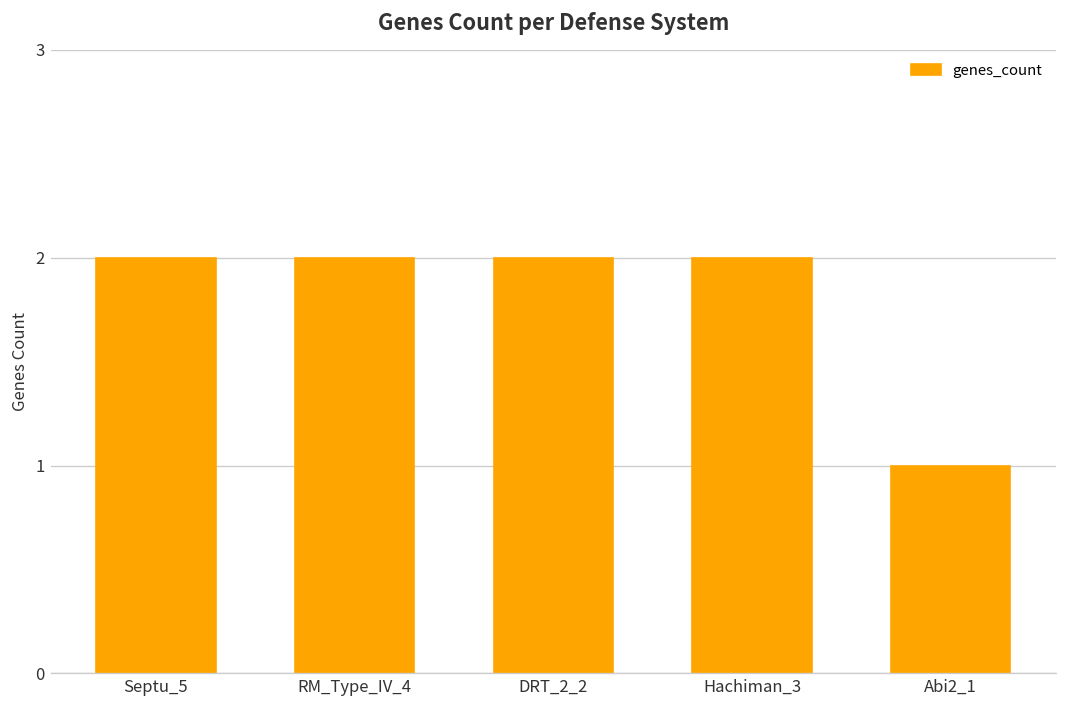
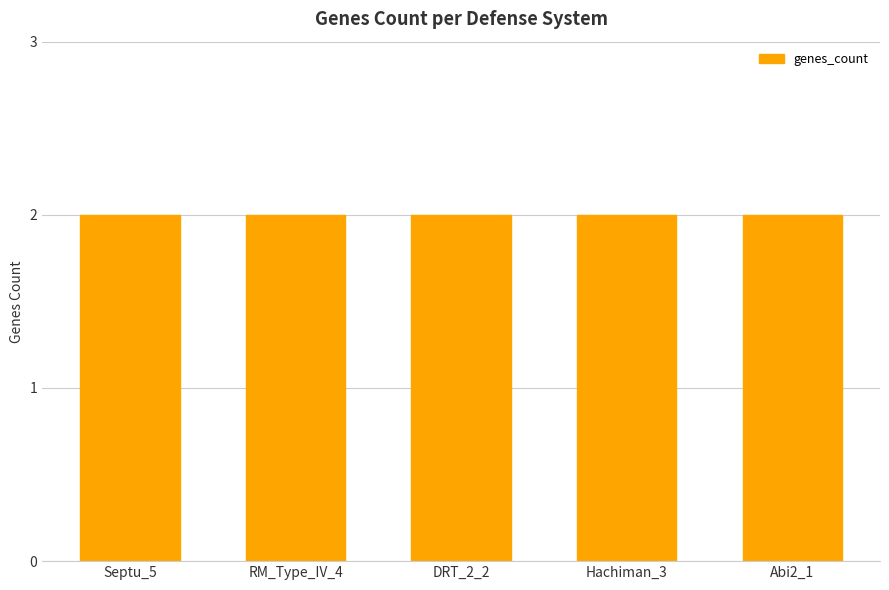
  {
    "Septu_5": 2,
    "RM_Type_IV_4": 2,
    "DRT_2_2": 2,
    "Hachiman_3": 2,
-   "Abi2_1": 1
+   "Abi2_1": 2
  }
